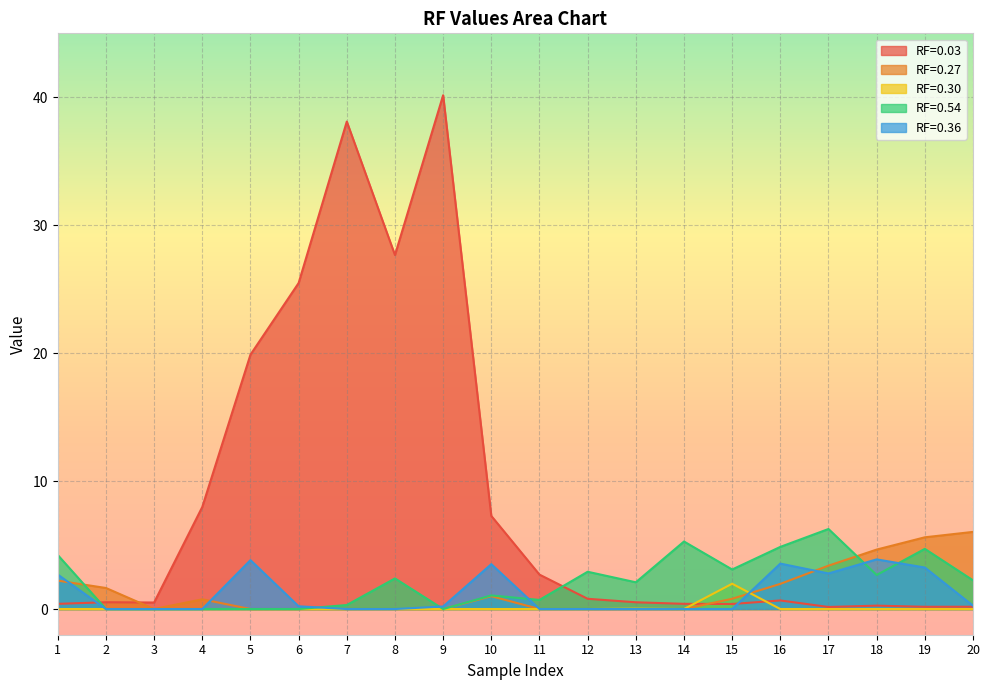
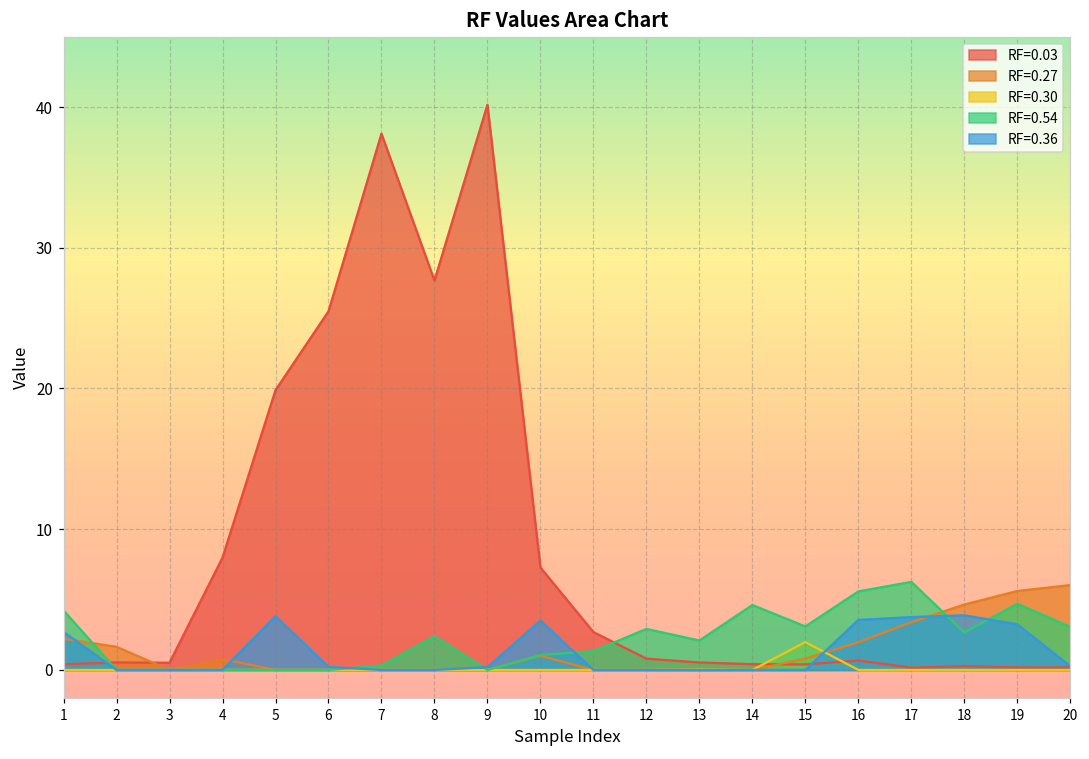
  {
    "RF=0.30": {
      "1": 0.0,
      "10": 0.0,
      "15": 2.0,
      "16": 0.0,
      "18": 0.0
    },
    "RF=0.54": {
      "1": 4.2,
      "7": 0.3,
      "8": 2.4,
-     "11": 0.7,
+     "11": 1.3,
      "12": 2.9,
      "13": 2.1,
-     "14": 5.3,
+     "14": 4.6,
      "15": 3.1,
-     "16": 4.9,
+     "16": 5.6,
      "17": 6.3,
      "18": 2.7,
      "19": 4.7,
-     "20": 2.2
+     "20": 3.1
    },
    "RF=0.36": {
      "1": 2.7,
      "5": 3.8,
      "6": 0.2,
      "10": 3.5,
      "15": 0.0,
      "16": 3.6,
-     "17": 2.8,
+     "17": 3.8,
      "18": 3.9,
      "19": 3.2
    }
  }
